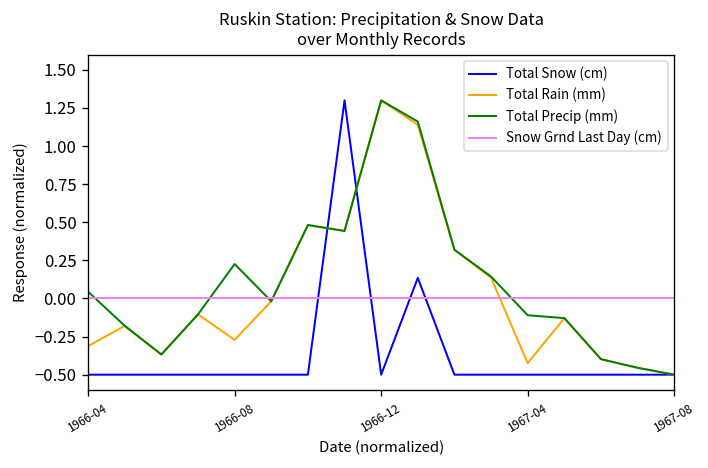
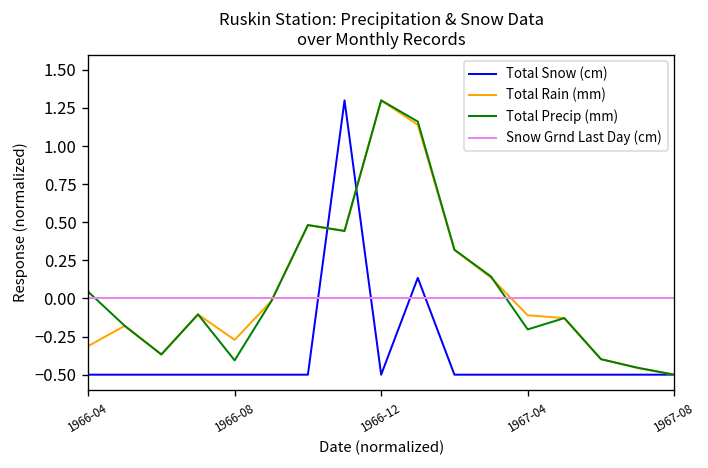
  {
    "Total Snow (cm)": {
      "1966-04": -0.50,
      "1966-08": -0.50,
      "1966-12": -0.50,
      "1967-04": -0.50
    },
    "Total Rain (mm)": {
      "1966-04": -0.31,
      "1966-08": -0.27,
-     "1967-04": -0.42
+     "1967-04": -0.11
    },
    "Total Precip (mm)": {
      "1966-04": 0.04,
-     "1966-08": 0.23,
-     "1967-04": -0.11
+     "1966-08": -0.41,
+     "1967-04": -0.20
    },
    "Snow Grnd Last Day (cm)": {
      "1966-04": 0.00,
      "1966-08": 0.00,
      "1966-12": 0.00,
      "1967-04": 0.00,
      "1967-08": 0.00
    }
  }
